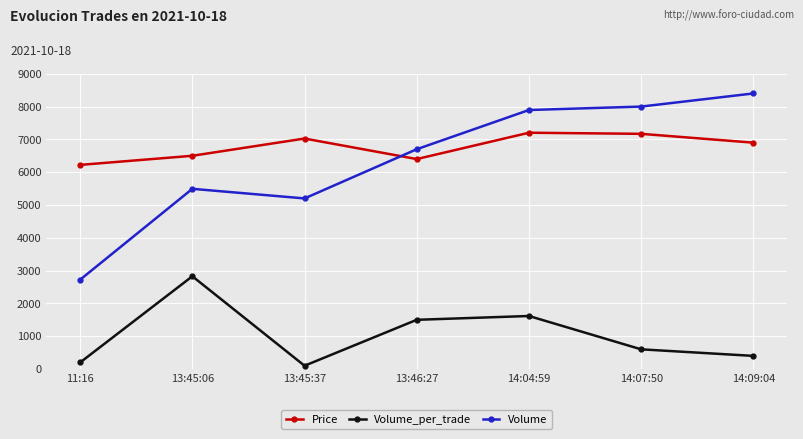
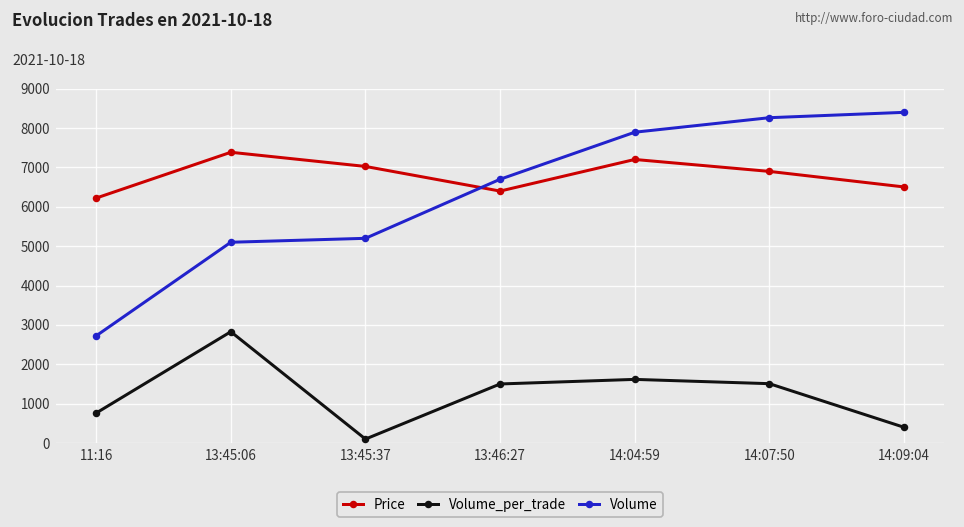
  {
    "Price": {
      "11:16": 6200,
-     "13:45:06": 6500,
+     "13:45:06": 7400,
      "13:45:37": 7000,
      "13:46:27": 6400,
      "14:04:59": 7200,
-     "14:07:50": 7200,
-     "14:09:04": 6900
+     "14:07:50": 6900,
+     "14:09:04": 6500
    },
    "Volume_per_trade": {
-     "11:16": 200,
+     "11:16": 800,
      "13:45:06": 2800,
      "13:45:37": 100,
      "13:46:27": 1500,
      "14:04:59": 1600,
-     "14:07:50": 600,
+     "14:07:50": 1500,
      "14:09:04": 400
    },
    "Volume": {
      "11:16": 2700,
-     "13:45:06": 5500,
+     "13:45:06": 5100,
      "13:45:37": 5200,
      "13:46:27": 6700,
      "14:04:59": 7900,
-     "14:07:50": 8000,
+     "14:07:50": 8300,
      "14:09:04": 8400
    }
  }
